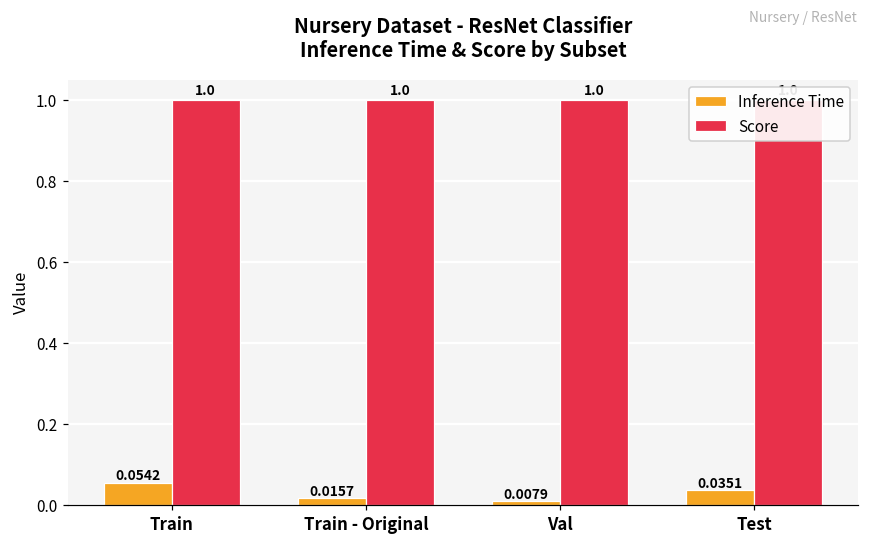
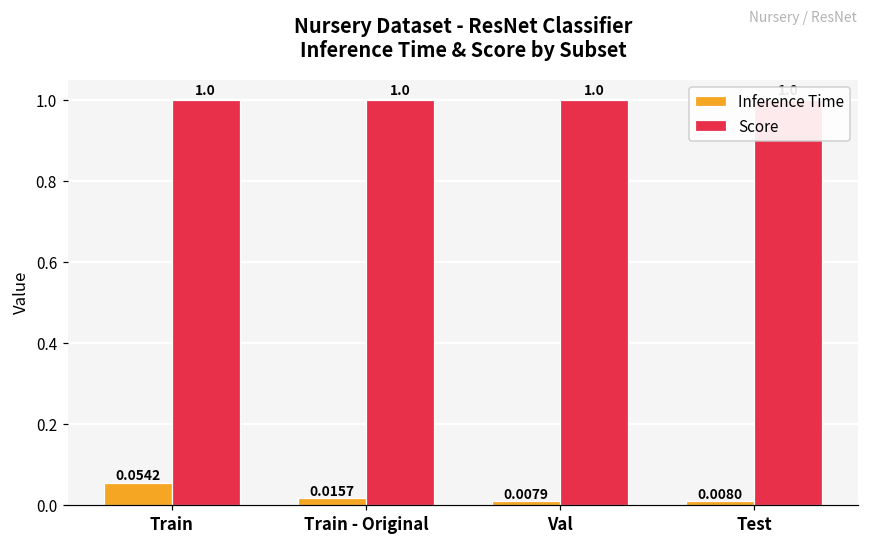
  {
    "Inference Time": {
      "Train": 0.0542,
      "Train - Original": 0.0157,
      "Val": 0.0079,
-     "Test": 0.0351
+     "Test": 0.0080
    },
    "Score": {
      "Train": 1.0,
      "Train - Original": 1.0,
      "Val": 1.0
    }
  }
